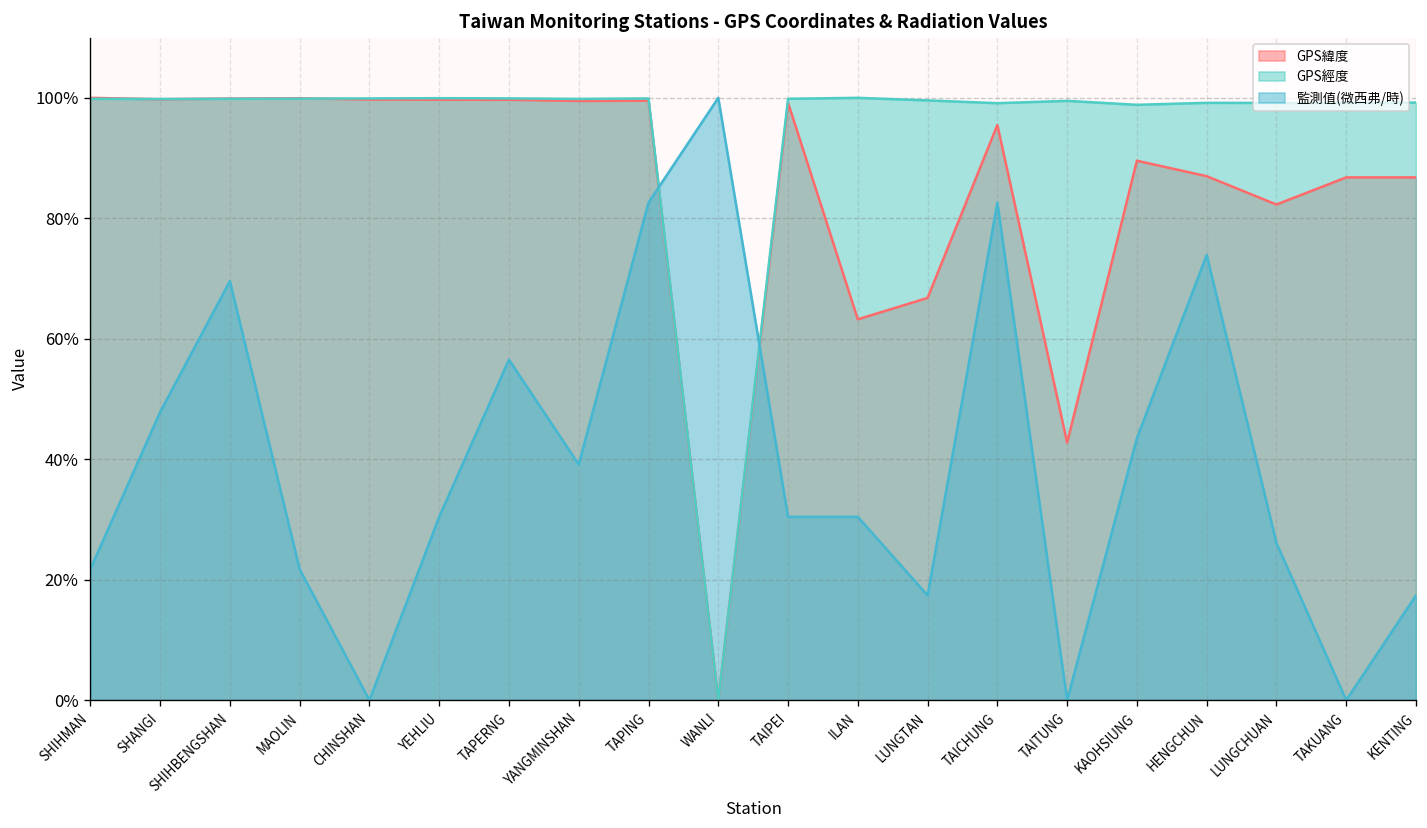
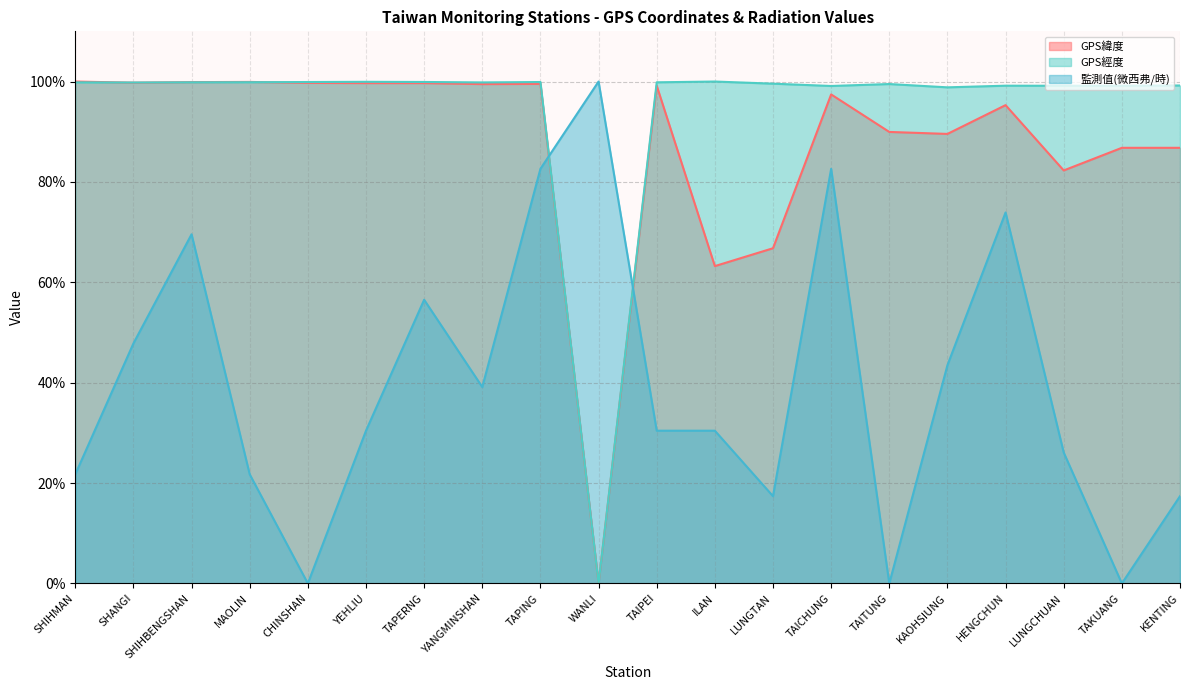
  {
    "GPS緯度": {
      "TAIPEI": "99%",
      "ILAN": "63%",
      "LUNGTAN": "67%",
-     "TAICHUNG": "95%",
-     "TAITUNG": "43%",
+     "TAICHUNG": "97%",
+     "TAITUNG": "90%",
      "KAOHSIUNG": "90%",
-     "HENGCHUN": "87%",
+     "HENGCHUN": "95%",
      "LUNGCHUAN": "82%",
      "TAKUANG": "87%",
      "KENTING": "87%"
    }
  }
